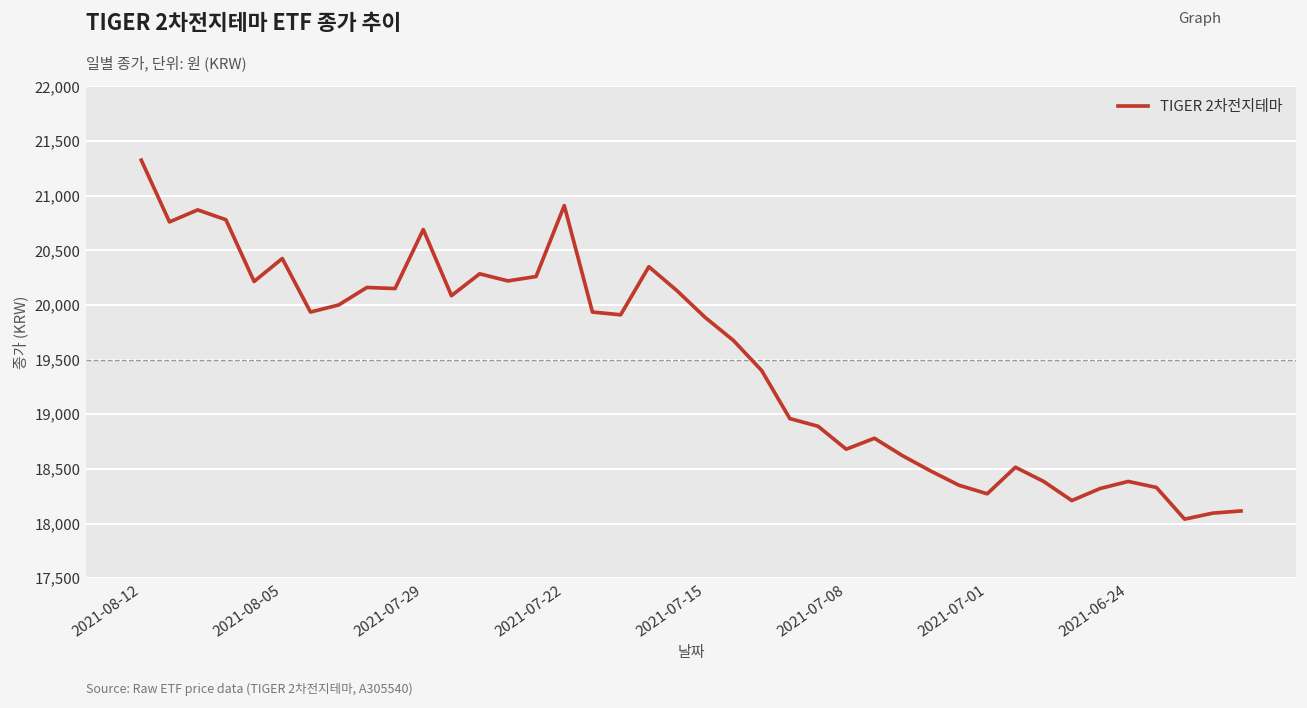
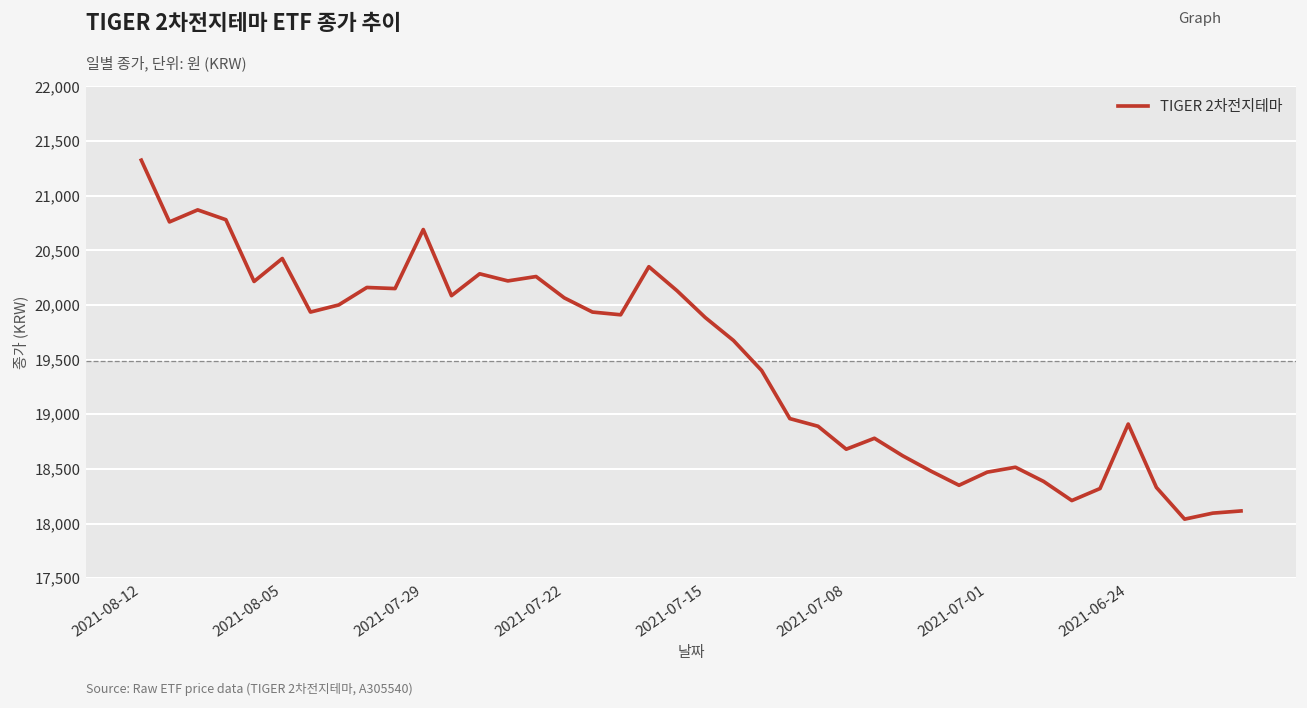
  {
    "2021-08-12": "21,300",
    "2021-08-05": "20,400",
    "2021-07-29": "20,700",
-   "2021-07-22": "20,900",
+   "2021-07-22": "20,100",
    "2021-07-15": "19,900",
    "2021-07-08": "18,700",
-   "2021-07-01": "18,300",
-   "2021-06-24": "18,400"
+   "2021-07-01": "18,500",
+   "2021-06-24": "18,900"
  }
